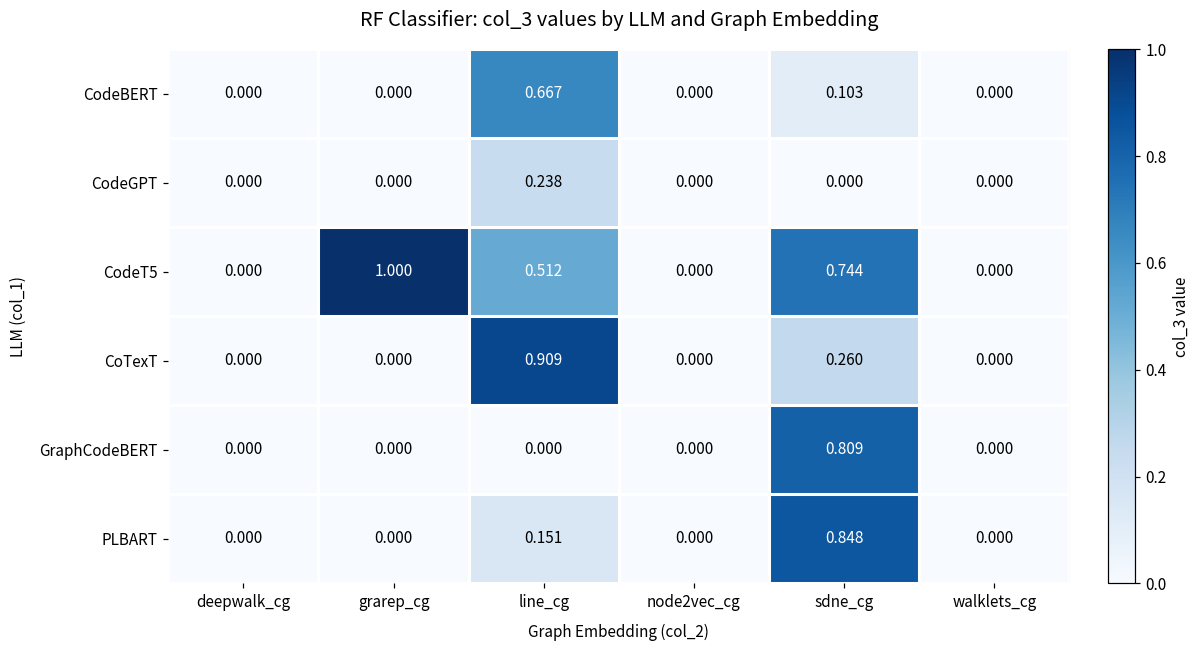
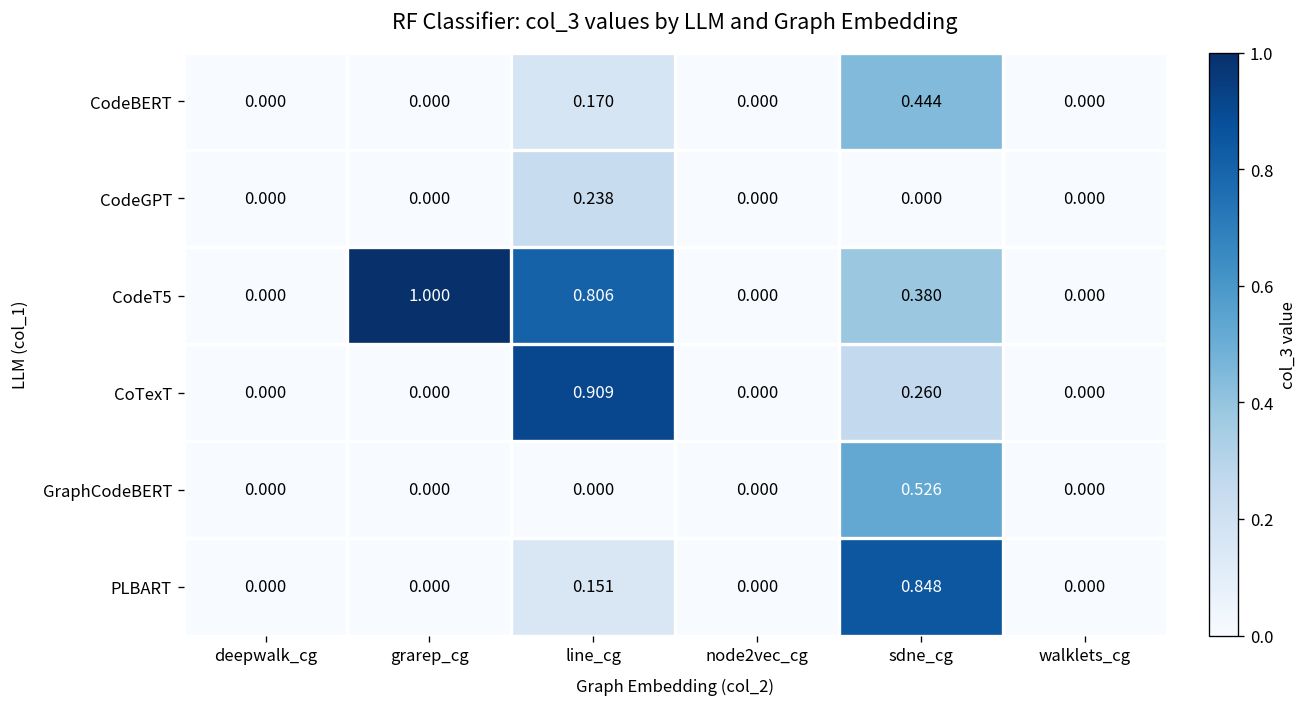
  {
    "CodeBERT": {
      "deepwalk_cg": 0.000,
      "grarep_cg": 0.000,
-     "line_cg": 0.667,
+     "line_cg": 0.170,
      "node2vec_cg": 0.000,
-     "sdne_cg": 0.103,
+     "sdne_cg": 0.444,
      "walklets_cg": 0.000
    },
    "CodeGPT": {
      "deepwalk_cg": 0.000,
      "grarep_cg": 0.000,
      "line_cg": 0.238,
      "node2vec_cg": 0.000,
      "sdne_cg": 0.000,
      "walklets_cg": 0.000
    },
    "CodeT5": {
      "deepwalk_cg": 0.000,
      "grarep_cg": 1.000,
-     "line_cg": 0.512,
+     "line_cg": 0.806,
      "node2vec_cg": 0.000,
-     "sdne_cg": 0.744,
+     "sdne_cg": 0.380,
      "walklets_cg": 0.000
    },
    "CoTexT": {
      "deepwalk_cg": 0.000,
      "grarep_cg": 0.000,
      "line_cg": 0.909,
      "node2vec_cg": 0.000,
      "sdne_cg": 0.260,
      "walklets_cg": 0.000
    },
    "GraphCodeBERT": {
      "deepwalk_cg": 0.000,
      "grarep_cg": 0.000,
      "line_cg": 0.000,
      "node2vec_cg": 0.000,
-     "sdne_cg": 0.809,
+     "sdne_cg": 0.526,
      "walklets_cg": 0.000
    },
    "PLBART": {
      "deepwalk_cg": 0.000,
      "grarep_cg": 0.000,
      "line_cg": 0.151,
      "node2vec_cg": 0.000,
      "sdne_cg": 0.848,
      "walklets_cg": 0.000
    }
  }
